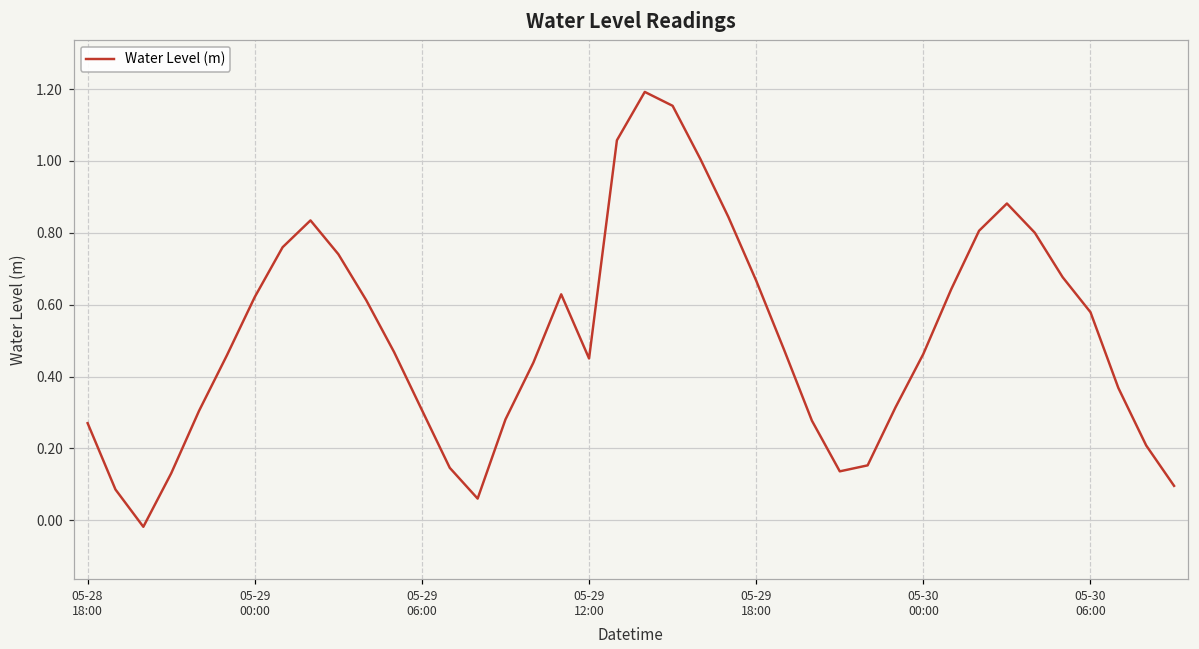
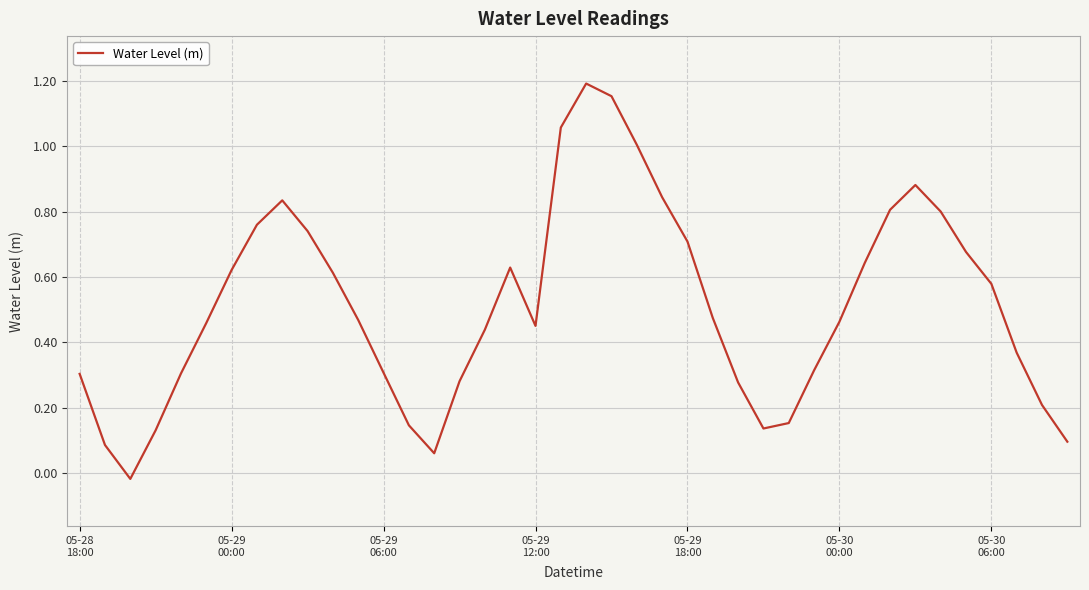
  {
-   "05-28 18:00": 0.27,
+   "05-28 18:00": 0.30,
    "05-29 00:00": 0.62,
    "05-29 06:00": 0.31,
    "05-29 12:00": 0.45,
-   "05-29 18:00": 0.67,
+   "05-29 18:00": 0.71,
    "05-30 00:00": 0.46,
    "05-30 06:00": 0.58
  }
